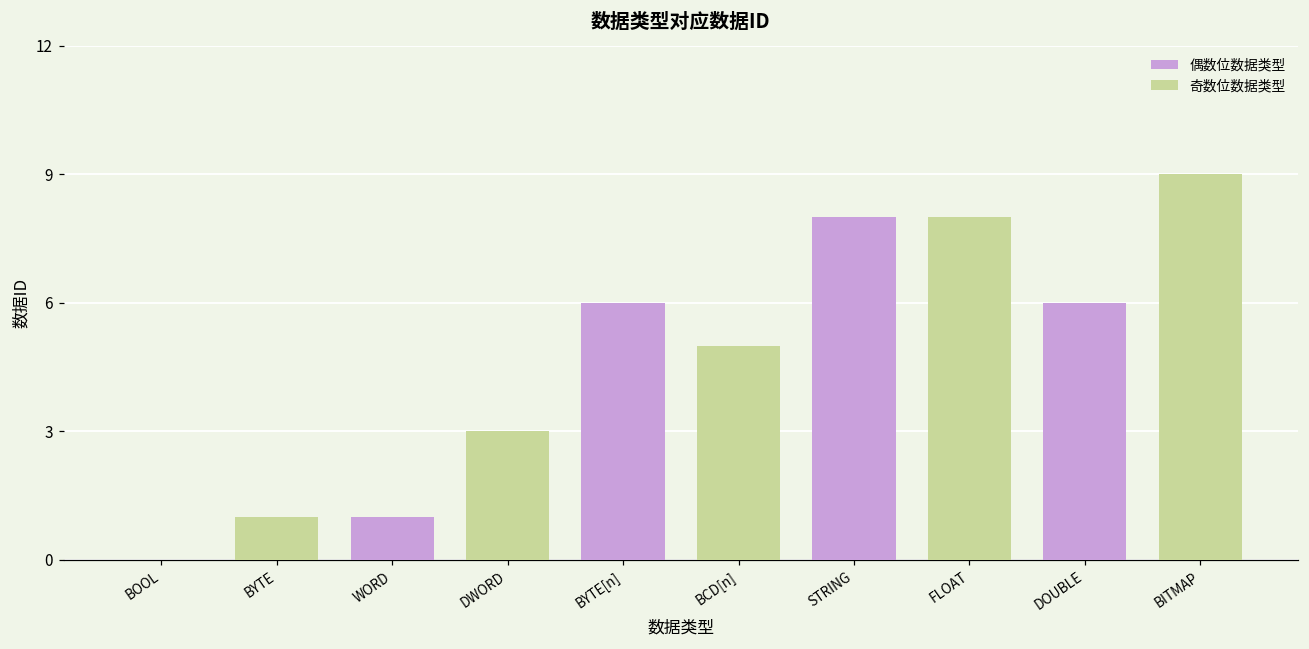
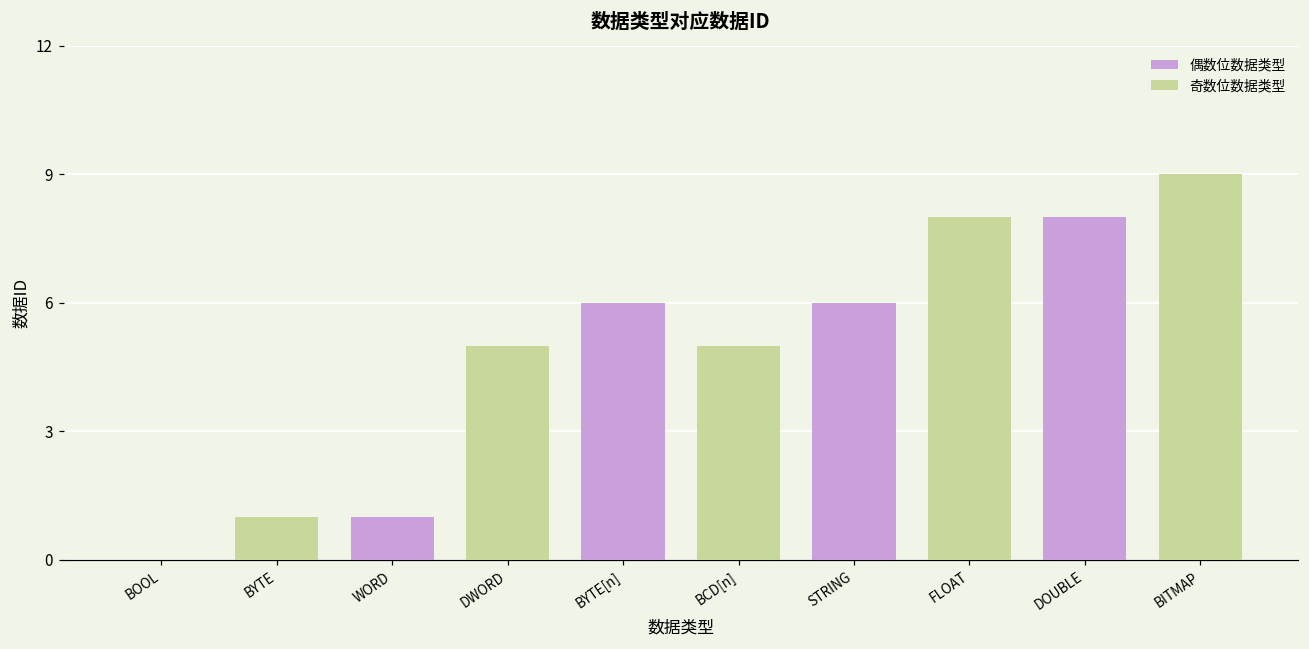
  {
    "BOOL": 0,
    "BYTE": 1,
    "WORD": 1,
-   "DWORD": 3,
+   "DWORD": 5,
    "BYTE[n]": 6,
    "BCD[n]": 5,
-   "STRING": 8,
+   "STRING": 6,
    "FLOAT": 8,
-   "DOUBLE": 6,
+   "DOUBLE": 8,
    "BITMAP": 9
  }
